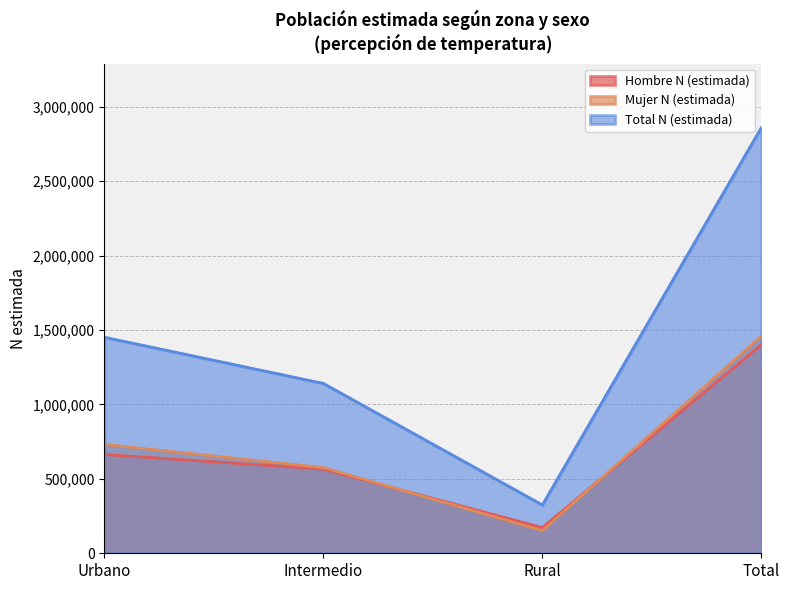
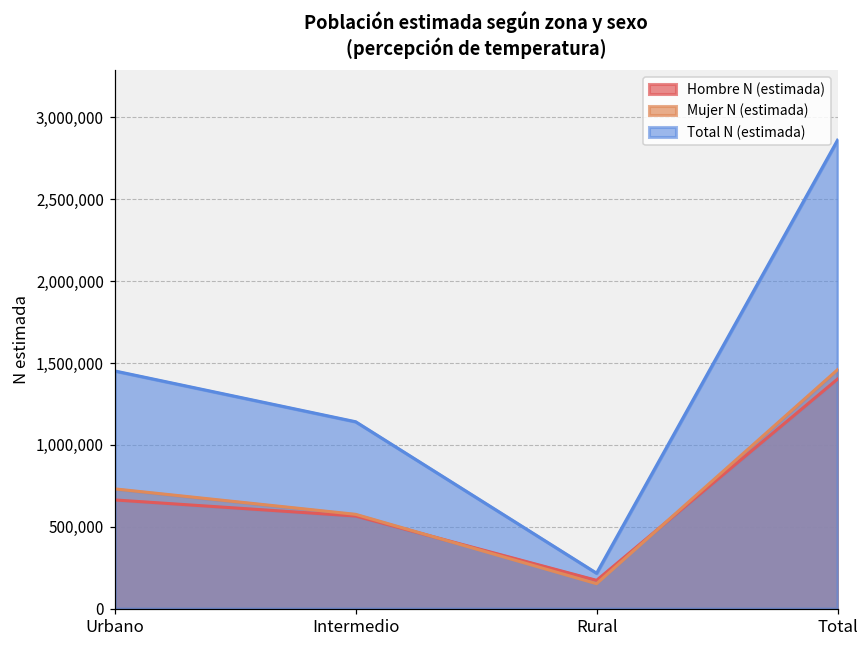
  {
    "Total N (estimada)": {
      "Urbano": "1,450,000",
      "Intermedio": "1,140,000",
-     "Rural": "320,000",
+     "Rural": "220,000",
      "Total": "2,860,000"
    }
  }
